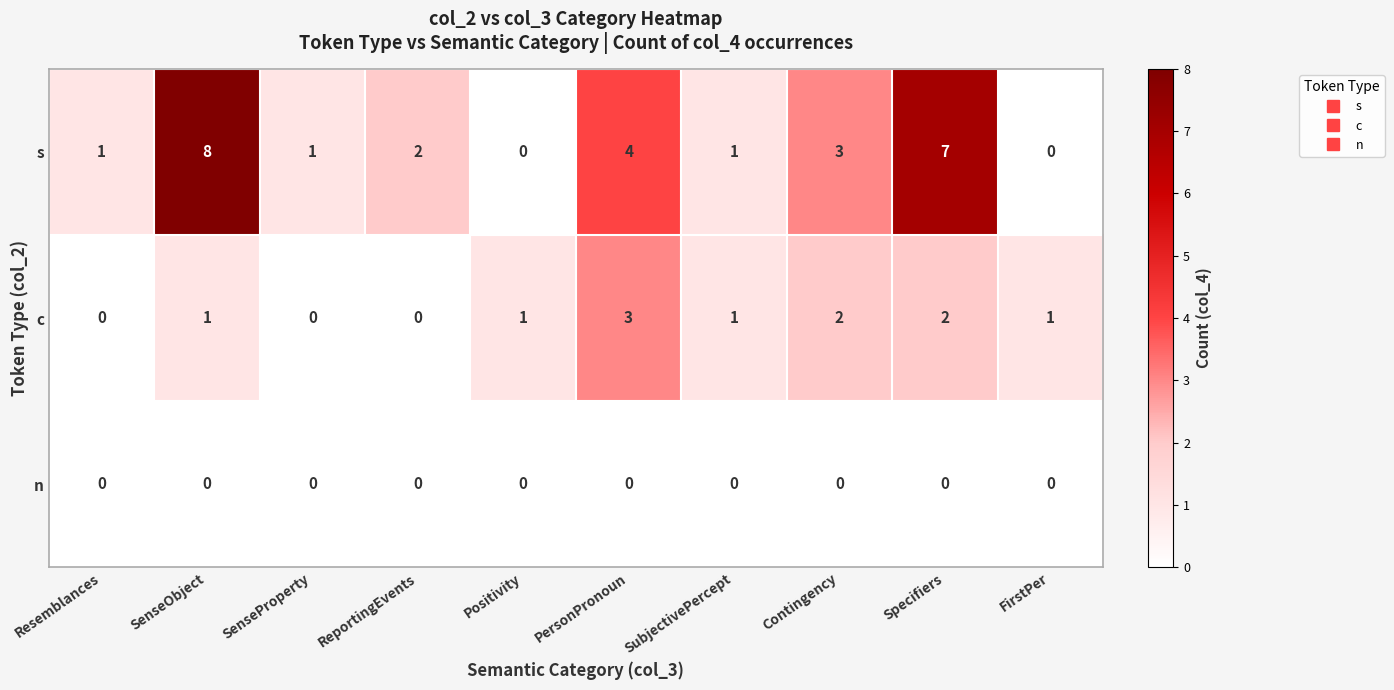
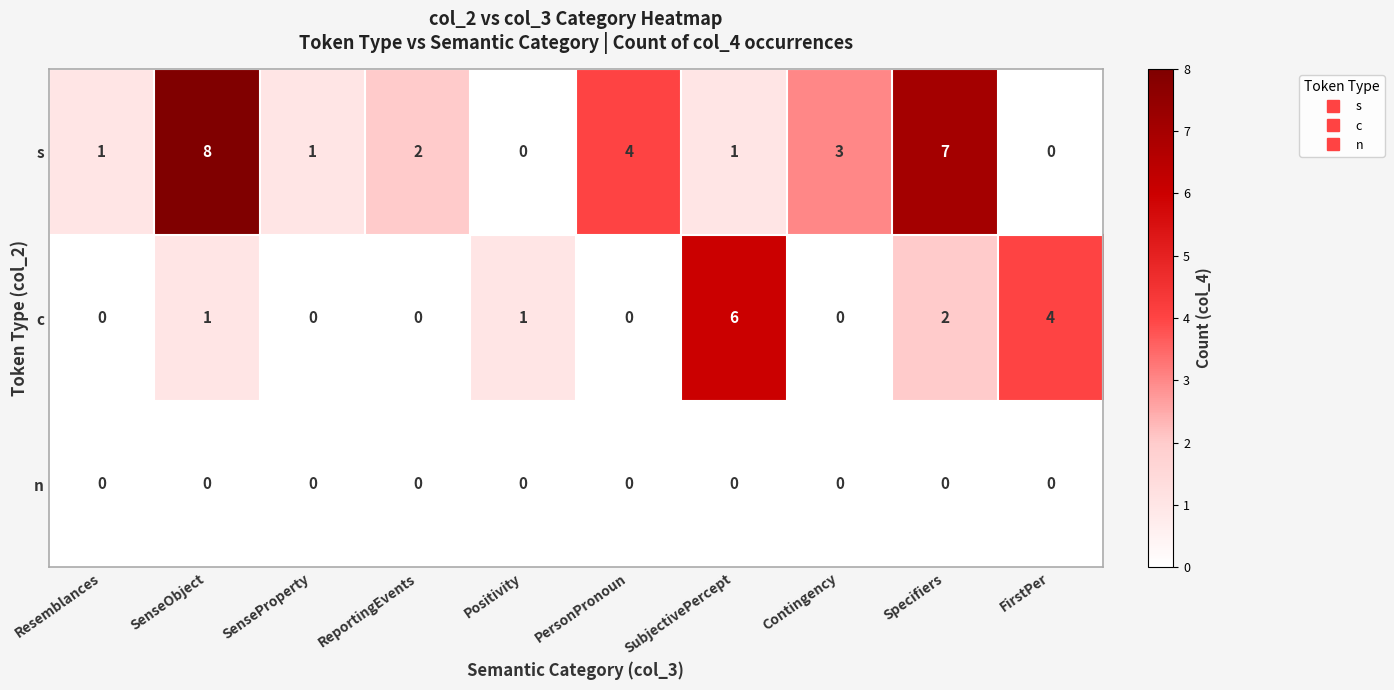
  {
    "s": {
      "Resemblances": 1,
      "SenseObject": 8,
      "SenseProperty": 1,
      "ReportingEvents": 2,
      "Positivity": 0,
      "PersonPronoun": 4,
      "SubjectivePercept": 1,
      "Contingency": 3,
      "Specifiers": 7,
      "FirstPer": 0
    },
    "c": {
      "Resemblances": 0,
      "SenseObject": 1,
      "SenseProperty": 0,
      "ReportingEvents": 0,
      "Positivity": 1,
-     "PersonPronoun": 3,
-     "SubjectivePercept": 1,
-     "Contingency": 2,
+     "PersonPronoun": 0,
+     "SubjectivePercept": 6,
+     "Contingency": 0,
      "Specifiers": 2,
-     "FirstPer": 1
+     "FirstPer": 4
    },
    "n": {
      "Resemblances": 0,
      "SenseObject": 0,
      "SenseProperty": 0,
      "ReportingEvents": 0,
      "Positivity": 0,
      "PersonPronoun": 0,
      "SubjectivePercept": 0,
      "Contingency": 0,
      "Specifiers": 0,
      "FirstPer": 0
    }
  }
